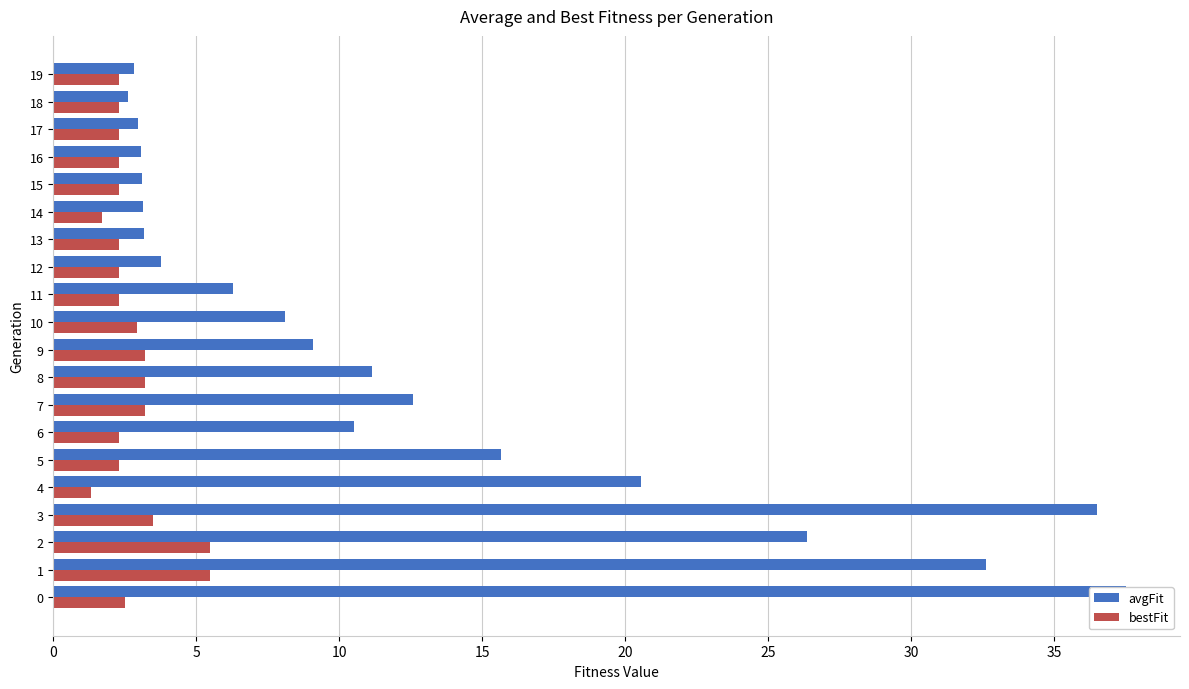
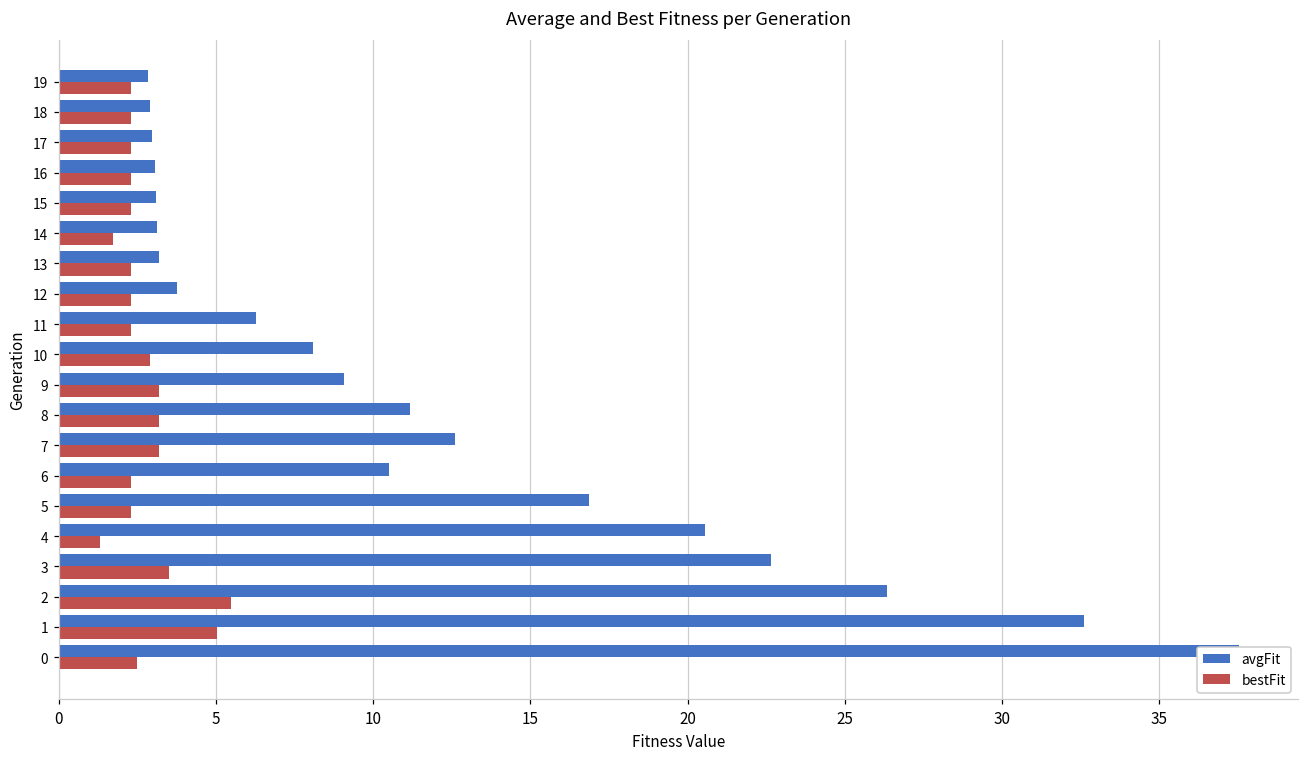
  {
    "avgFit": {
      "19": 2.8,
-     "18": 2.6,
+     "18": 2.9,
      "17": 3.0,
      "16": 3.1,
      "15": 3.1,
      "14": 3.1,
      "13": 3.2,
      "12": 3.8,
      "11": 6.3,
      "10": 8.1,
      "9": 9.1,
      "8": 11.2,
      "7": 12.6,
      "6": 10.5,
-     "5": 15.7,
+     "5": 16.9,
      "4": 20.6,
-     "3": 36.5,
+     "3": 22.7,
      "2": 26.3,
      "1": 32.6
    },
    "bestFit": {
      "19": 2.3,
      "18": 2.3,
      "17": 2.3,
      "16": 2.3,
      "15": 2.3,
      "14": 1.7,
      "13": 2.3,
      "12": 2.3,
      "11": 2.3,
      "10": 2.9,
      "9": 3.2,
      "8": 3.2,
      "7": 3.2,
      "6": 2.3,
      "5": 2.3,
      "4": 1.3,
      "3": 3.5,
      "2": 5.5,
-     "1": 5.5,
+     "1": 5.0,
      "0": 2.5
    }
  }
